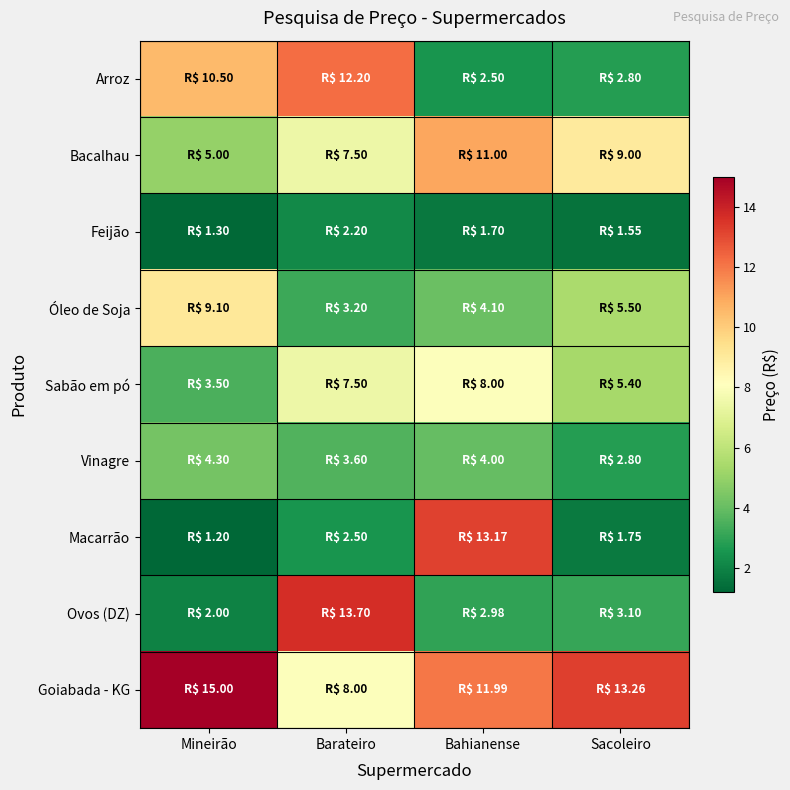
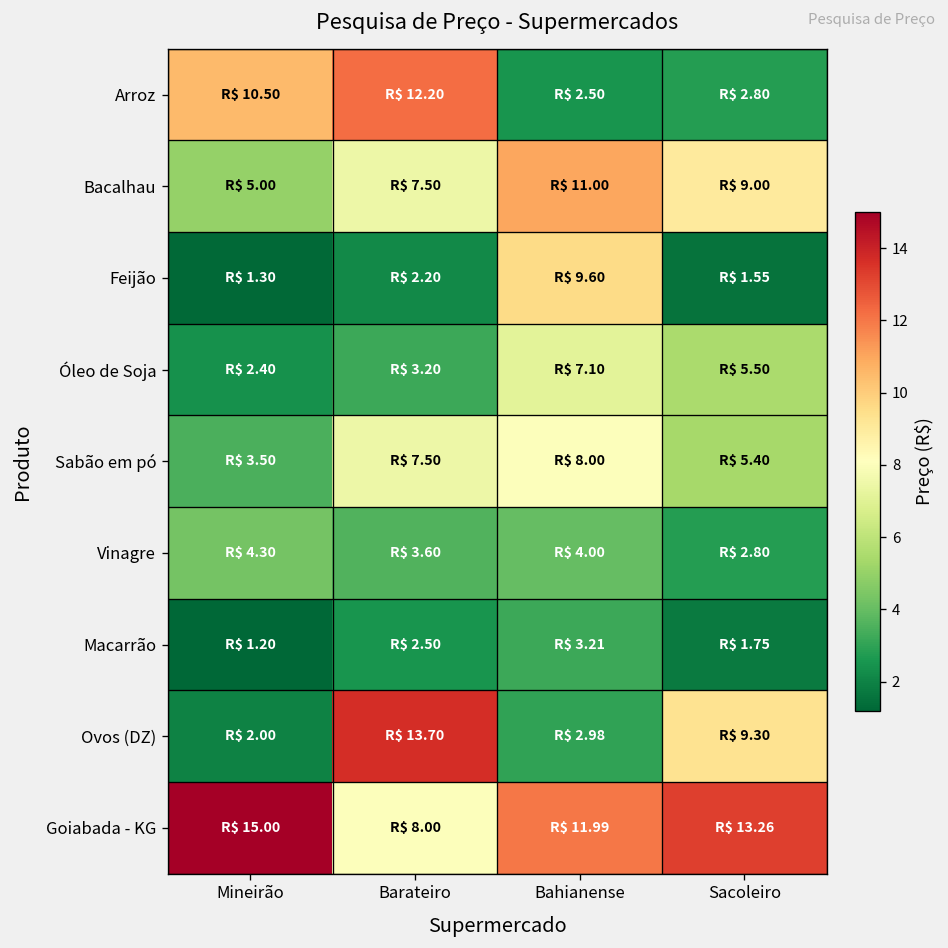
  {
    "Arroz": {
      "Mineirão": 10.50,
      "Barateiro": 12.20,
      "Bahianense": 2.50,
      "Sacoleiro": 2.80
    },
    "Bacalhau": {
      "Mineirão": 5.00,
      "Barateiro": 7.50,
      "Bahianense": 11.00,
      "Sacoleiro": 9.00
    },
    "Feijão": {
      "Mineirão": 1.30,
      "Barateiro": 2.20,
-     "Bahianense": 1.70,
+     "Bahianense": 9.60,
      "Sacoleiro": 1.55
    },
    "Óleo de Soja": {
-     "Mineirão": 9.10,
+     "Mineirão": 2.40,
      "Barateiro": 3.20,
-     "Bahianense": 4.10,
+     "Bahianense": 7.10,
      "Sacoleiro": 5.50
    },
    "Sabão em pó": {
      "Mineirão": 3.50,
      "Barateiro": 7.50,
      "Bahianense": 8.00,
      "Sacoleiro": 5.40
    },
    "Vinagre": {
      "Mineirão": 4.30,
      "Barateiro": 3.60,
      "Bahianense": 4.00,
      "Sacoleiro": 2.80
    },
    "Macarrão": {
      "Mineirão": 1.20,
      "Barateiro": 2.50,
-     "Bahianense": 13.17,
+     "Bahianense": 3.21,
      "Sacoleiro": 1.75
    },
    "Ovos (DZ)": {
      "Mineirão": 2.00,
      "Barateiro": 13.70,
      "Bahianense": 2.98,
-     "Sacoleiro": 3.10
+     "Sacoleiro": 9.30
    },
    "Goiabada - KG": {
      "Mineirão": 15.00,
      "Barateiro": 8.00,
      "Bahianense": 11.99,
      "Sacoleiro": 13.26
    }
  }
